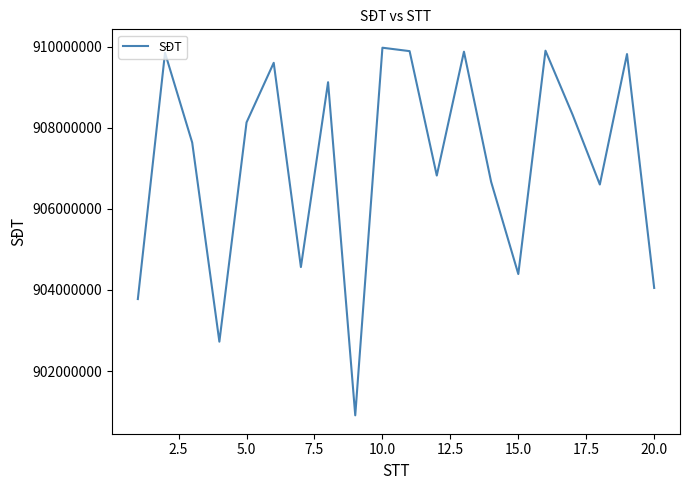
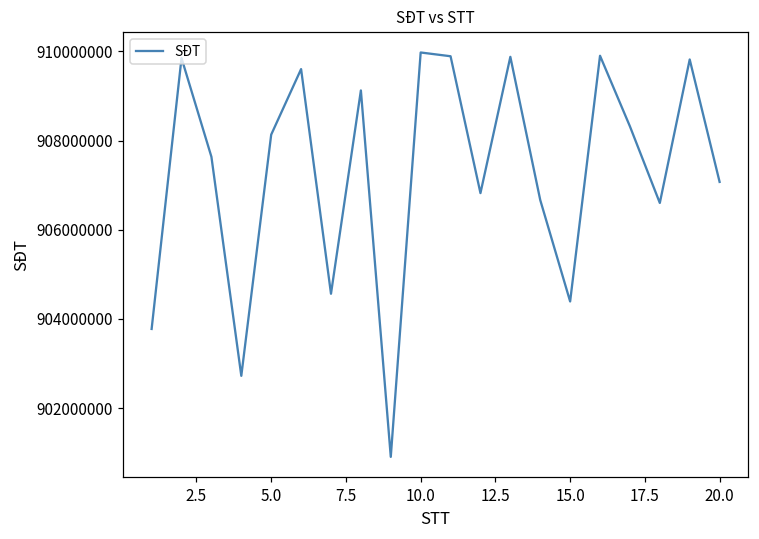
  {
    "5.0": 908100000,
    "10.0": 910000000,
    "15.0": 904400000,
-   "20.0": 904100000
+   "20.0": 907100000
  }
